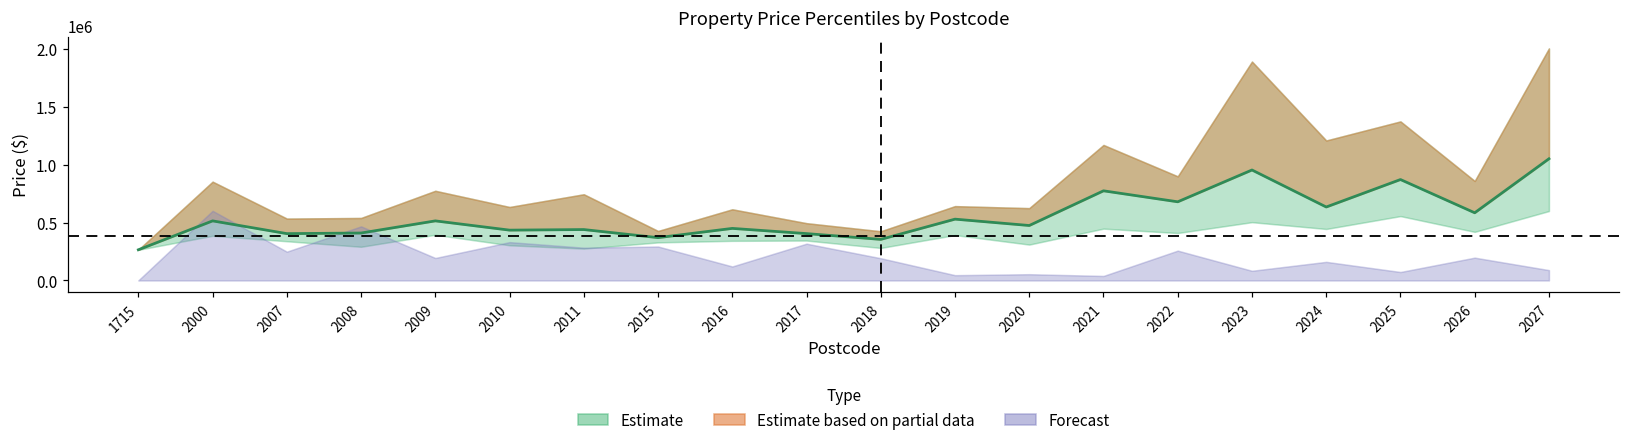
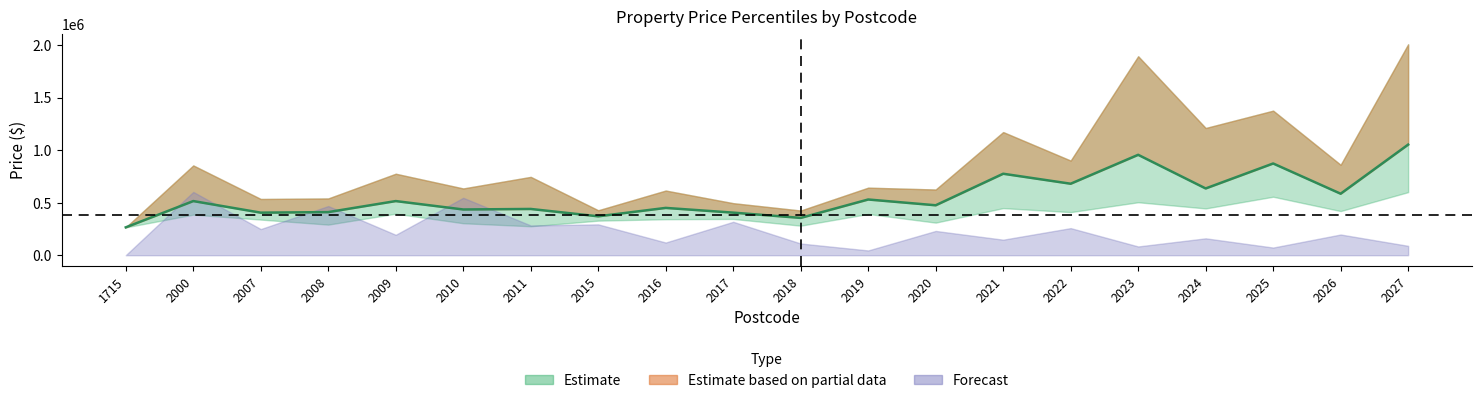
  {
    "Forecast": {
      "2000": 600000,
      "2007": 250000,
      "2008": 470000,
      "2009": 190000,
-     "2010": 330000,
+     "2010": 550000,
      "2011": 280000,
      "2015": 290000,
      "2016": 120000,
      "2017": 320000,
-     "2018": 190000,
+     "2018": 110000,
      "2019": 50000,
-     "2020": 50000,
-     "2021": 40000,
+     "2020": 230000,
+     "2021": 150000,
      "2022": 260000,
      "2023": 80000,
      "2024": 160000,
      "2025": 70000,
      "2026": 200000,
      "2027": 90000
    }
  }
